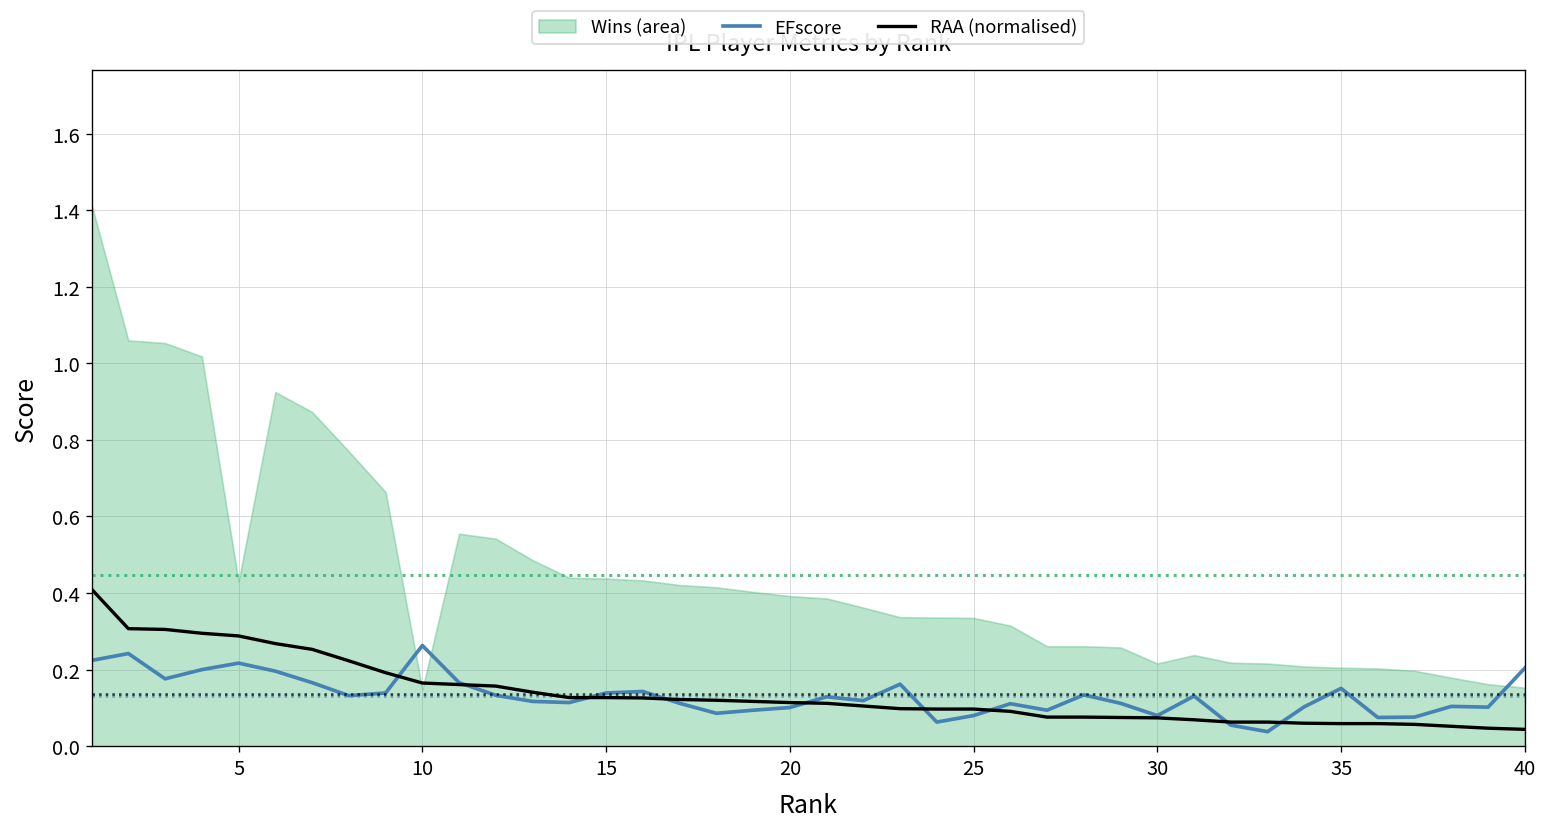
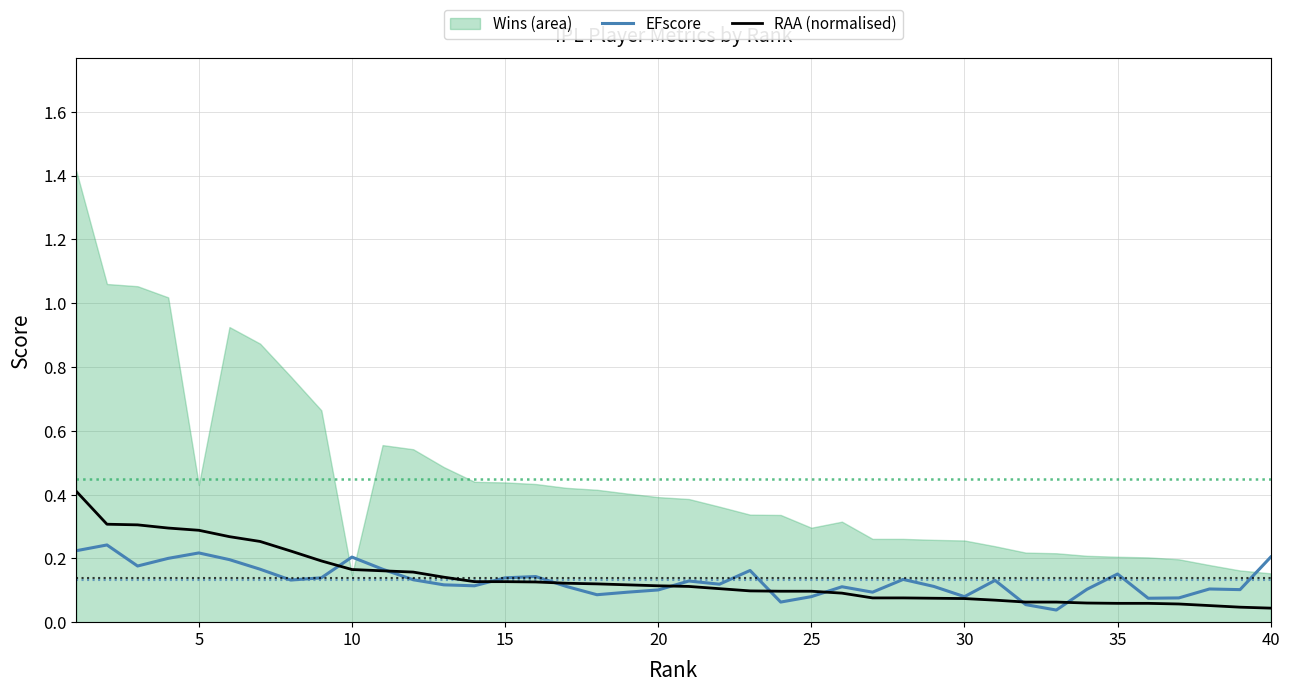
  {
    "Wins (area)": {
      "5": 0.43,
      "10": 0.15,
      "15": 0.44,
      "20": 0.39,
-     "25": 0.34,
-     "30": 0.22,
+     "25": 0.30,
+     "30": 0.26,
      "35": 0.21,
      "40": 0.15
    },
    "EFscore": {
      "5": 0.22,
-     "10": 0.26,
+     "10": 0.20,
      "15": 0.14,
      "20": 0.10,
      "25": 0.08,
      "35": 0.15,
      "40": 0.20
    },
    "RAA (normalised)": {
      "5": 0.29,
      "10": 0.17,
      "15": 0.13,
      "20": 0.11,
      "25": 0.10,
      "35": 0.06,
      "40": 0.04
    }
  }
